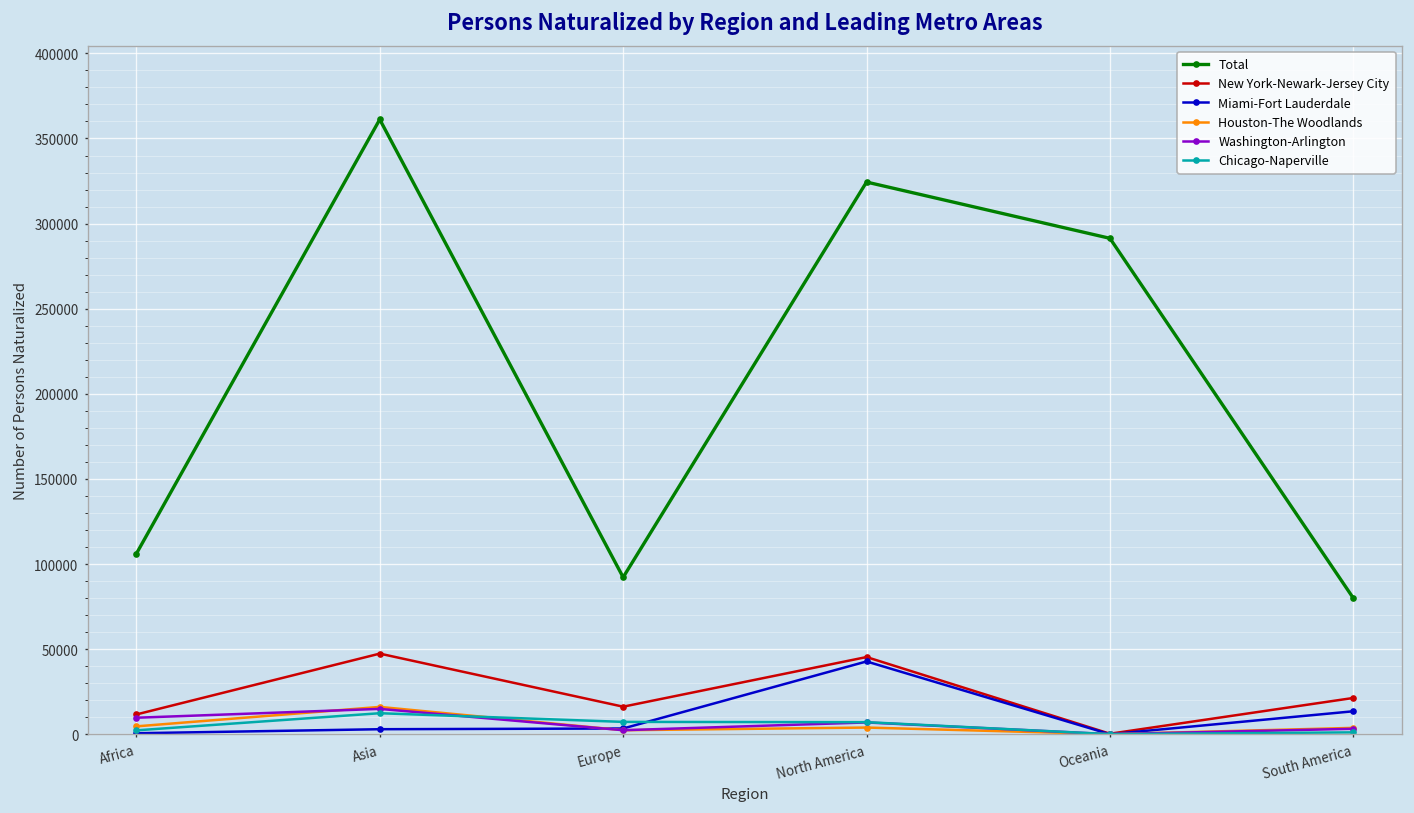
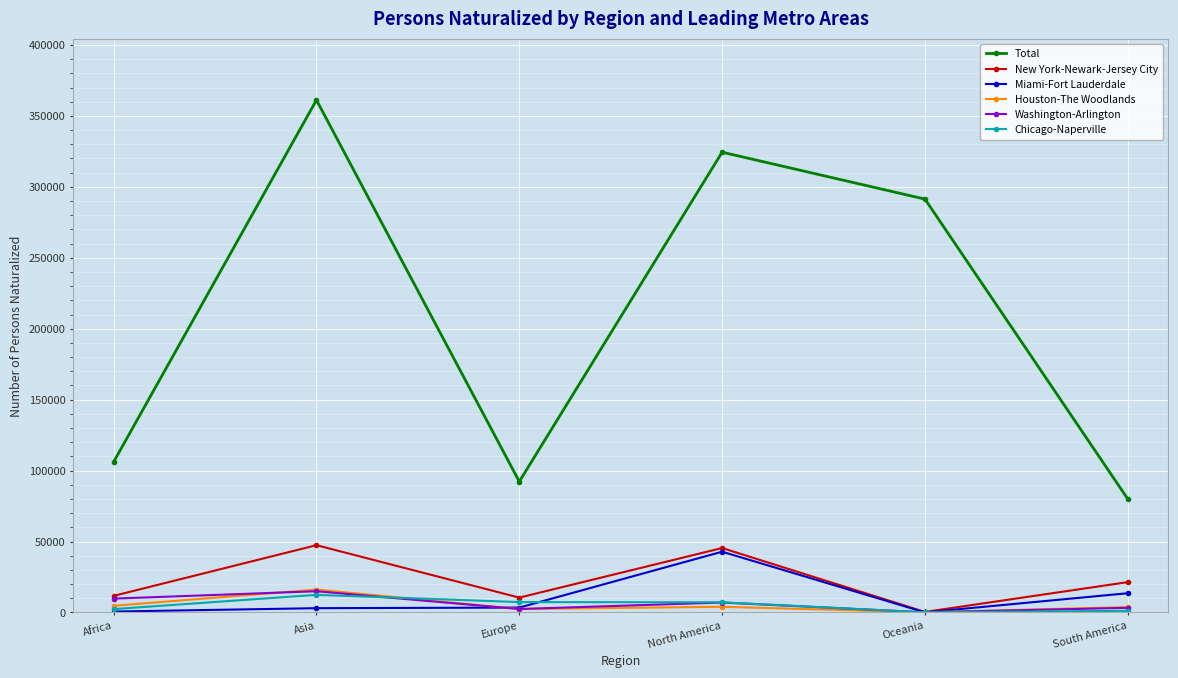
  {
    "Total": {
      "Africa": 106000,
      "Asia": 361000,
      "Europe": 92000,
      "North America": 324000,
      "Oceania": 291000,
      "South America": 80000
    },
    "New York-Newark-Jersey City": {
      "Africa": 12000,
      "Asia": 47000,
-     "Europe": 16000,
+     "Europe": 10000,
      "North America": 45000,
      "South America": 21000
    },
    "Miami-Fort Lauderdale": {
      "Asia": 3000,
      "North America": 43000,
      "South America": 14000
    },
    "Houston-The Woodlands": {
      "Africa": 5000,
      "North America": 4000
    },
    "Washington-Arlington": {
      "Africa": 10000
    },
    "Chicago-Naperville": {
      "Asia": 12000,
      "Europe": 7000,
      "South America": 1000
    }
  }
